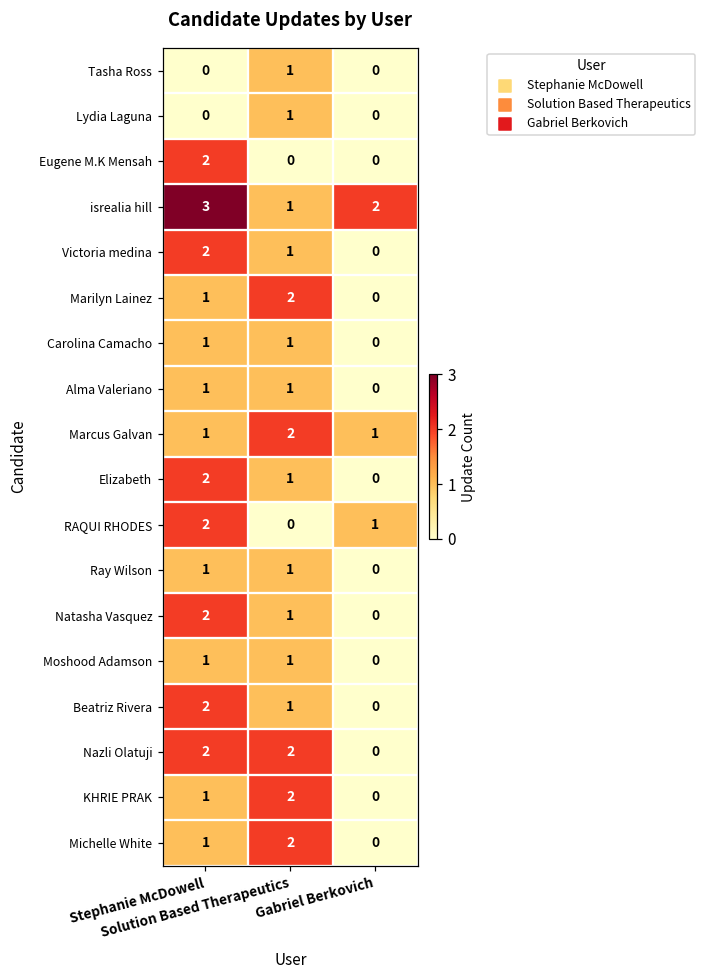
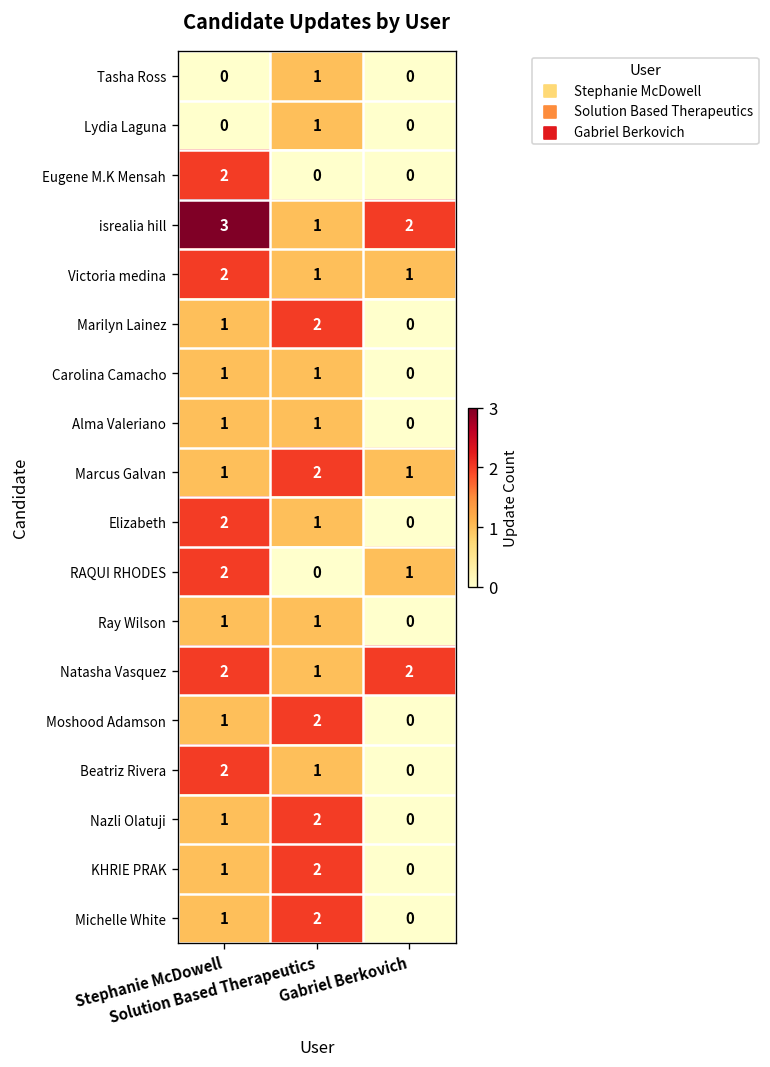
  {
    "Tasha Ross": {
      "Stephanie McDowell": 0,
      "Solution Based Therapeutics": 1,
      "Gabriel Berkovich": 0
    },
    "Lydia Laguna": {
      "Stephanie McDowell": 0,
      "Solution Based Therapeutics": 1,
      "Gabriel Berkovich": 0
    },
    "Eugene M.K Mensah": {
      "Stephanie McDowell": 2,
      "Solution Based Therapeutics": 0,
      "Gabriel Berkovich": 0
    },
    "isrealia hill": {
      "Stephanie McDowell": 3,
      "Solution Based Therapeutics": 1,
      "Gabriel Berkovich": 2
    },
    "Victoria medina": {
      "Stephanie McDowell": 2,
      "Solution Based Therapeutics": 1,
-     "Gabriel Berkovich": 0
+     "Gabriel Berkovich": 1
    },
    "Marilyn Lainez": {
      "Stephanie McDowell": 1,
      "Solution Based Therapeutics": 2,
      "Gabriel Berkovich": 0
    },
    "Carolina Camacho": {
      "Stephanie McDowell": 1,
      "Solution Based Therapeutics": 1,
      "Gabriel Berkovich": 0
    },
    "Alma Valeriano": {
      "Stephanie McDowell": 1,
      "Solution Based Therapeutics": 1,
      "Gabriel Berkovich": 0
    },
    "Marcus Galvan": {
      "Stephanie McDowell": 1,
      "Solution Based Therapeutics": 2,
      "Gabriel Berkovich": 1
    },
    "Elizabeth": {
      "Stephanie McDowell": 2,
      "Solution Based Therapeutics": 1,
      "Gabriel Berkovich": 0
    },
    "RAQUI RHODES": {
      "Stephanie McDowell": 2,
      "Solution Based Therapeutics": 0,
      "Gabriel Berkovich": 1
    },
    "Ray Wilson": {
      "Stephanie McDowell": 1,
      "Solution Based Therapeutics": 1,
      "Gabriel Berkovich": 0
    },
    "Natasha Vasquez": {
      "Stephanie McDowell": 2,
      "Solution Based Therapeutics": 1,
-     "Gabriel Berkovich": 0
+     "Gabriel Berkovich": 2
    },
    "Moshood Adamson": {
      "Stephanie McDowell": 1,
-     "Solution Based Therapeutics": 1,
+     "Solution Based Therapeutics": 2,
      "Gabriel Berkovich": 0
    },
    "Beatriz Rivera": {
      "Stephanie McDowell": 2,
      "Solution Based Therapeutics": 1,
      "Gabriel Berkovich": 0
    },
    "Nazli Olatuji": {
-     "Stephanie McDowell": 2,
+     "Stephanie McDowell": 1,
      "Solution Based Therapeutics": 2,
      "Gabriel Berkovich": 0
    },
    "KHRIE PRAK": {
      "Stephanie McDowell": 1,
      "Solution Based Therapeutics": 2,
      "Gabriel Berkovich": 0
    },
    "Michelle White": {
      "Stephanie McDowell": 1,
      "Solution Based Therapeutics": 2,
      "Gabriel Berkovich": 0
    }
  }
